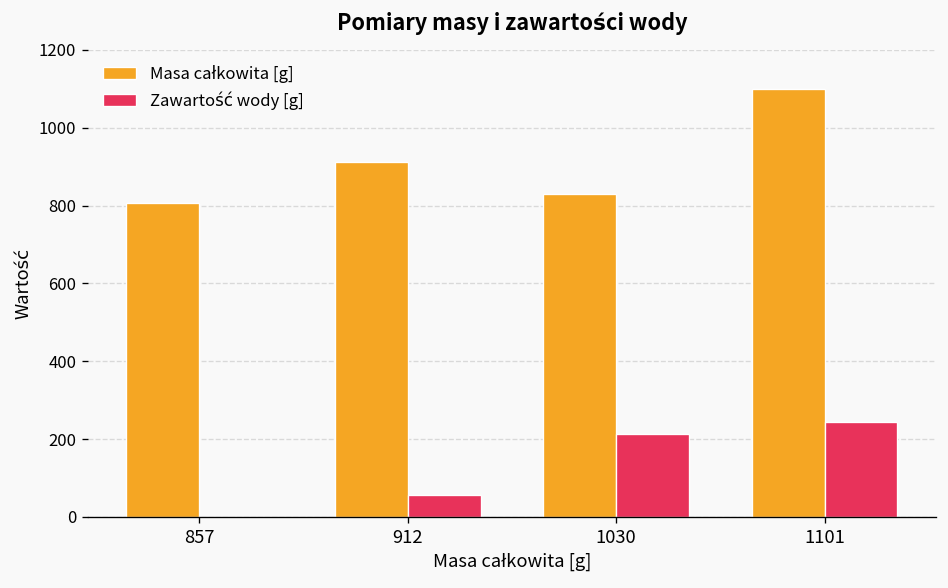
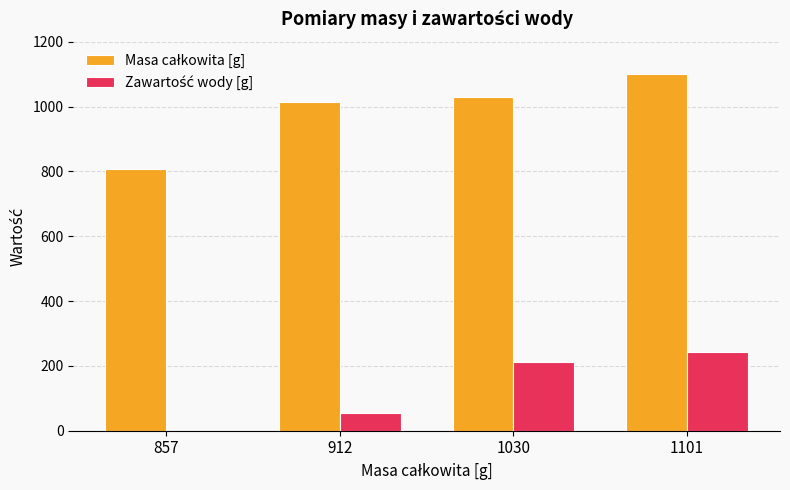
  {
    "Masa całkowita [g]": {
      "857": 810,
-     "912": 910,
-     "1030": 830,
+     "912": 1010,
+     "1030": 1030,
      "1101": 1100
    },
    "Zawartość wody [g]": {
      "857": 0,
      "912": 60,
      "1030": 210,
      "1101": 240
    }
  }
